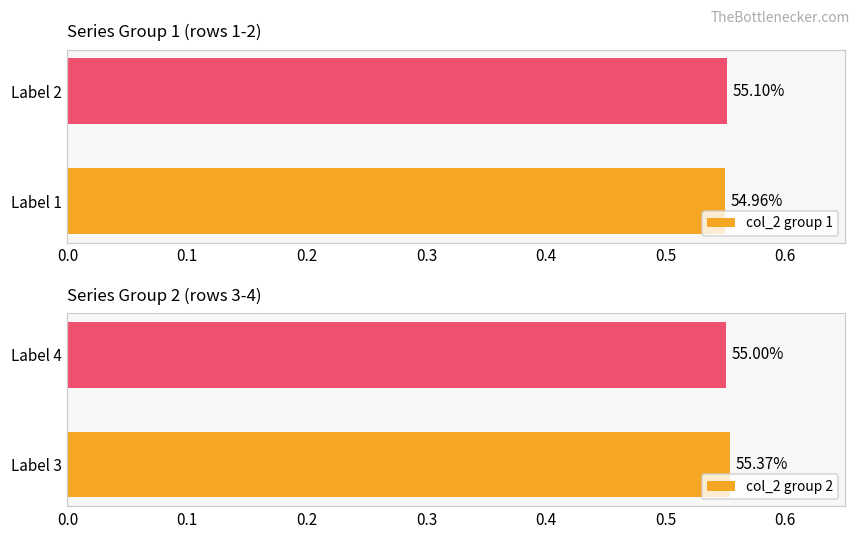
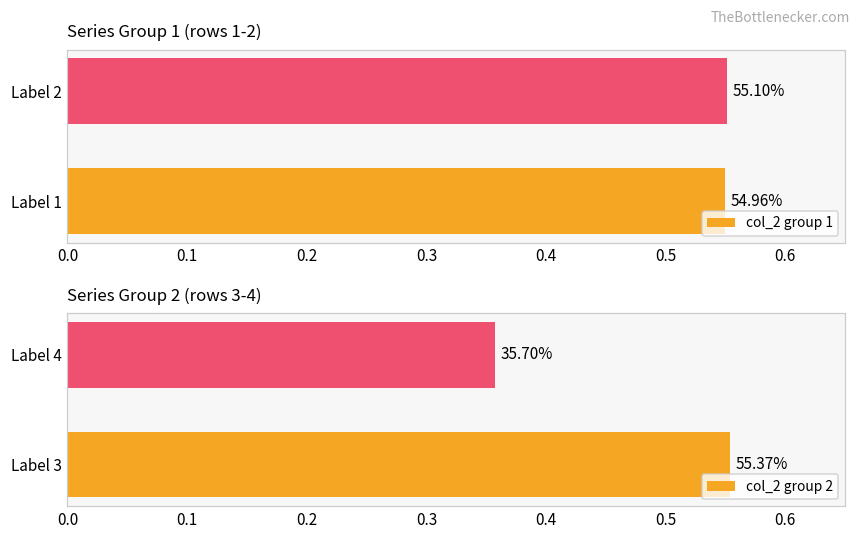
  {
    "Series Group 1 (rows 1-2)": {
      "Label 2": "55.10%",
      "Label 1": "54.96%"
    },
    "Series Group 2 (rows 3-4)": {
-     "Label 4": "55.00%",
+     "Label 4": "35.70%",
      "Label 3": "55.37%"
    }
  }
